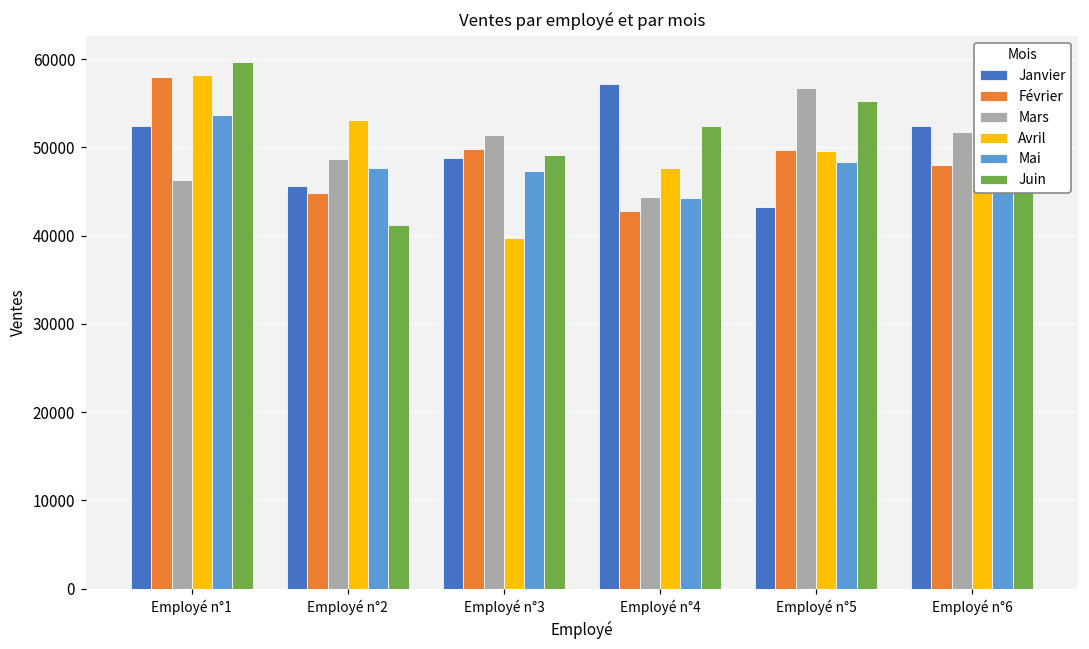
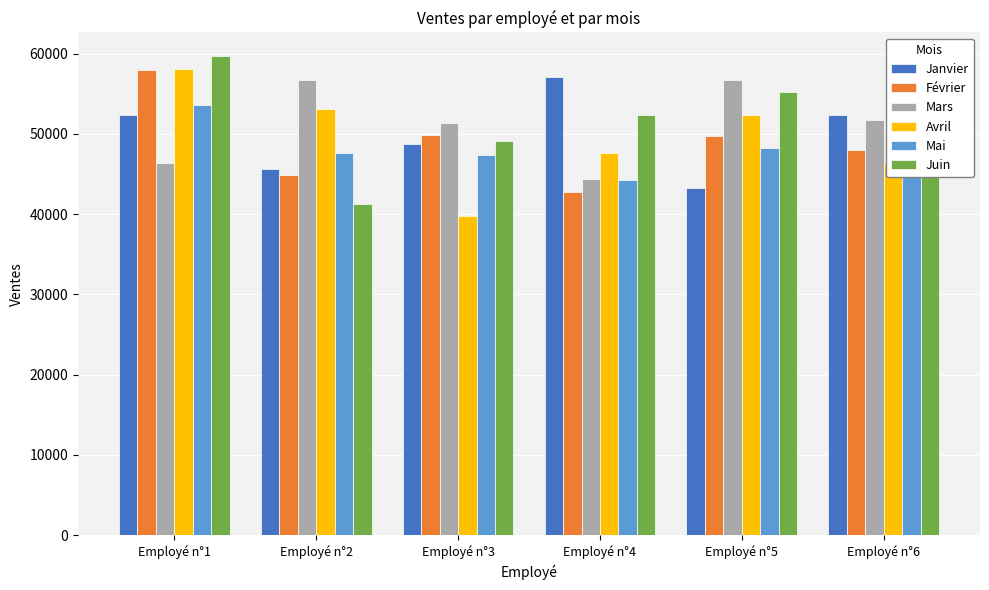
  {
    "Février": {
      "Employé n°1": 58000,
      "Employé n°2": 45000,
      "Employé n°3": 50000,
      "Employé n°4": 43000,
      "Employé n°5": 50000,
      "Employé n°6": 48000
    },
    "Mars": {
      "Employé n°1": 46000,
-     "Employé n°2": 49000,
+     "Employé n°2": 57000,
      "Employé n°3": 51000,
      "Employé n°4": 44000,
      "Employé n°5": 57000,
      "Employé n°6": 52000
    },
    "Avril": {
      "Employé n°1": 58000,
      "Employé n°2": 53000,
      "Employé n°3": 40000,
      "Employé n°4": 48000,
-     "Employé n°5": 50000
+     "Employé n°5": 52000
    },
    "Juin": {
      "Employé n°1": 60000,
      "Employé n°2": 41000,
      "Employé n°3": 49000,
      "Employé n°4": 52000,
      "Employé n°5": 55000
    }
  }
